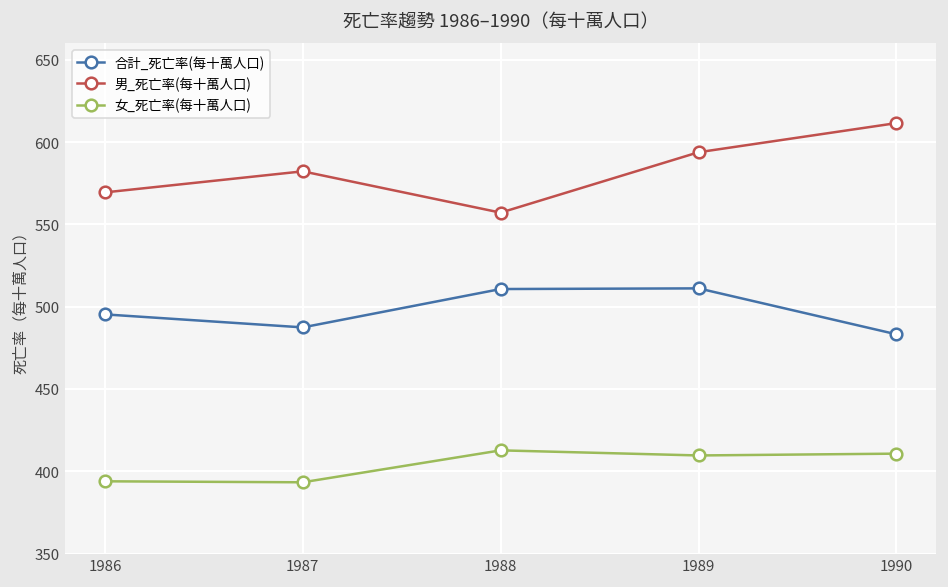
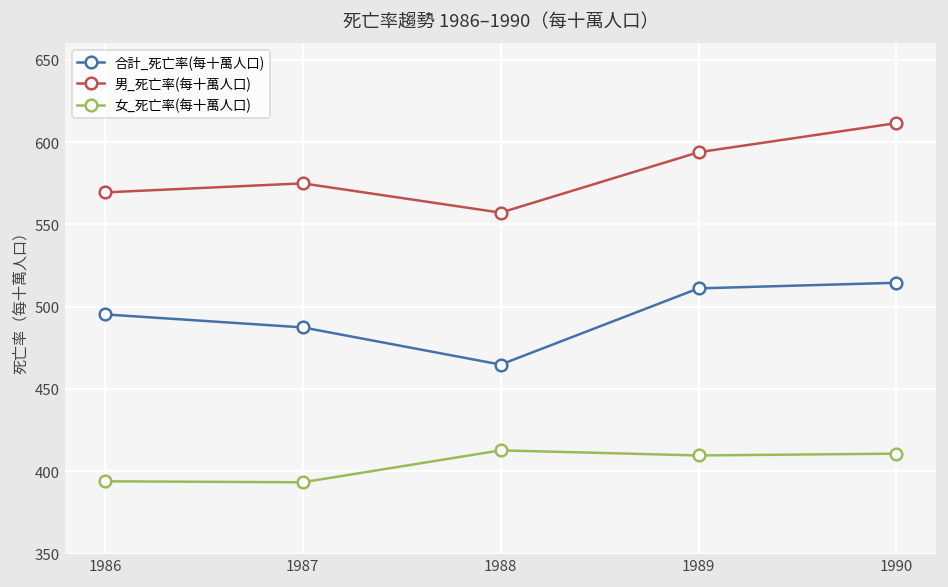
  {
    "合計_死亡率(每十萬人口)": {
      "1986": 495,
      "1987": 487,
-     "1988": 511,
+     "1988": 465,
      "1989": 511,
-     "1990": 483
+     "1990": 515
    },
    "男_死亡率(每十萬人口)": {
      "1986": 569,
-     "1987": 582,
+     "1987": 575,
      "1988": 557,
      "1989": 594,
      "1990": 612
    },
    "女_死亡率(每十萬人口)": {
      "1986": 394,
      "1987": 393,
      "1988": 413,
      "1989": 410,
      "1990": 411
    }
  }
